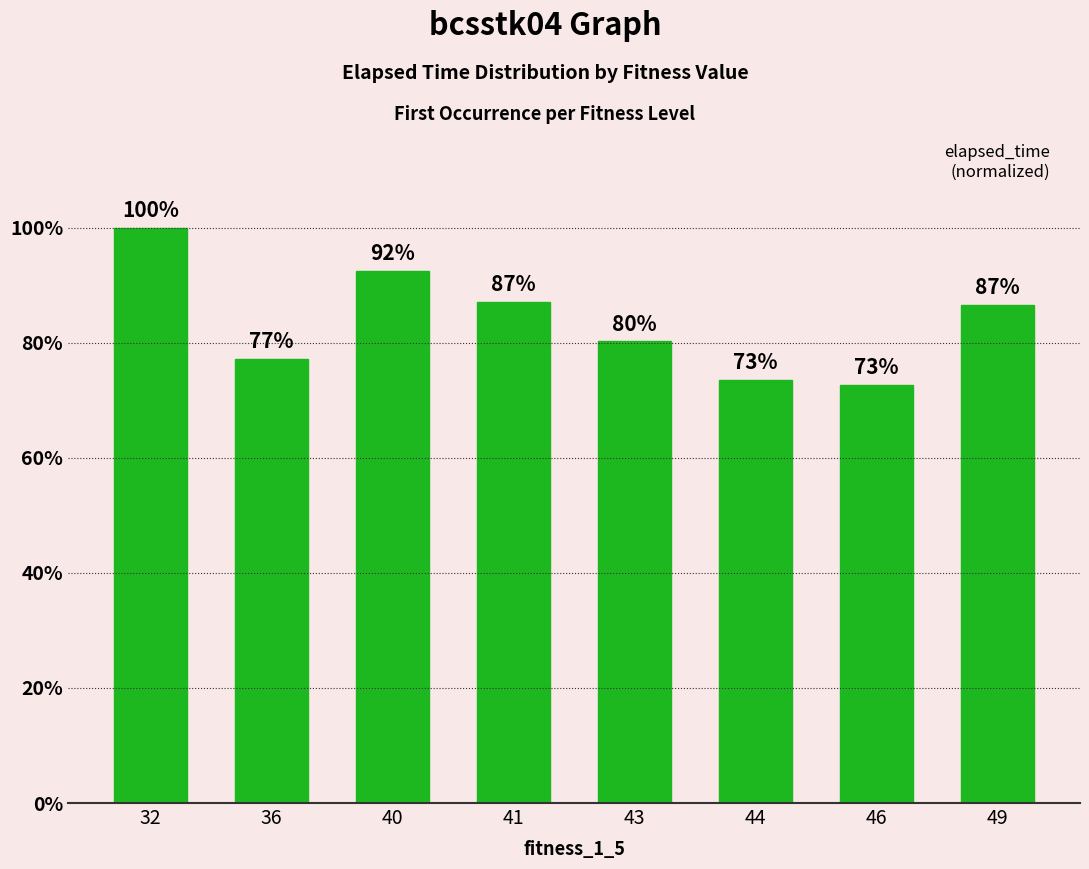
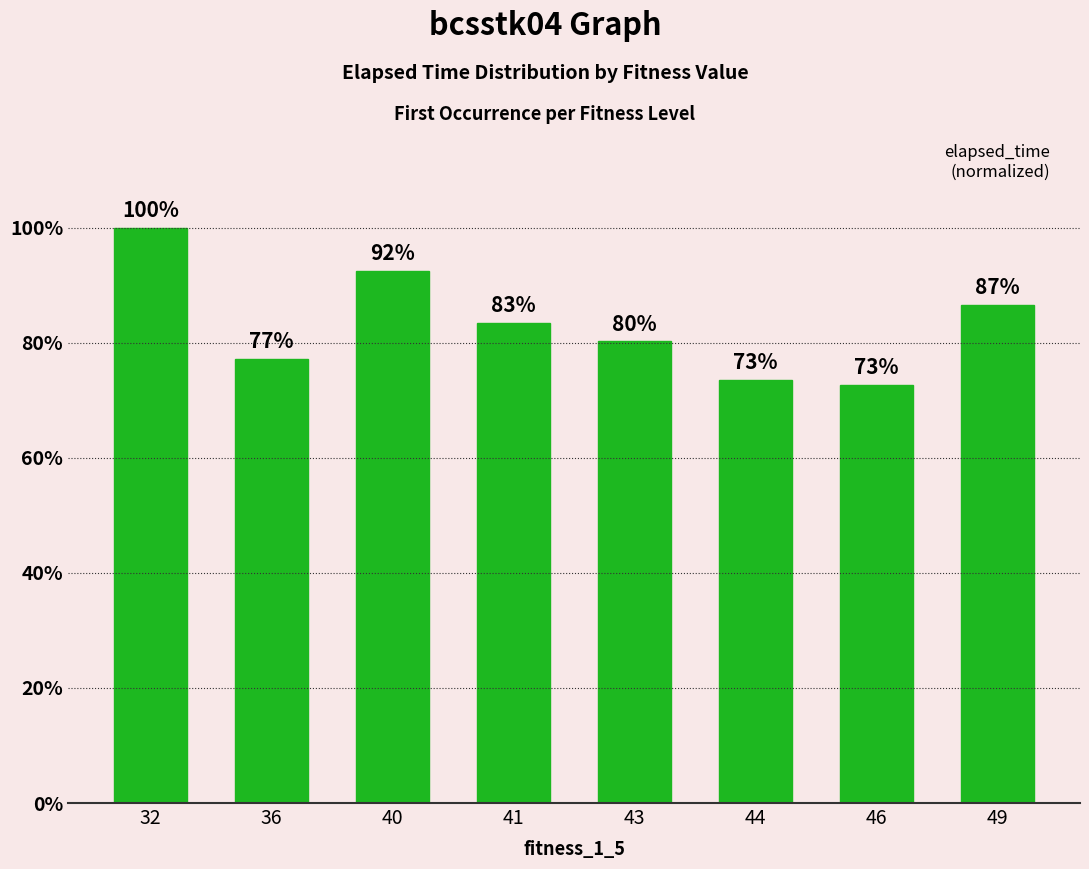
  {
    "32": "100%",
    "36": "77%",
    "40": "92%",
-   "41": "87%",
+   "41": "83%",
    "43": "80%",
    "44": "73%",
    "46": "73%",
    "49": "87%"
  }
